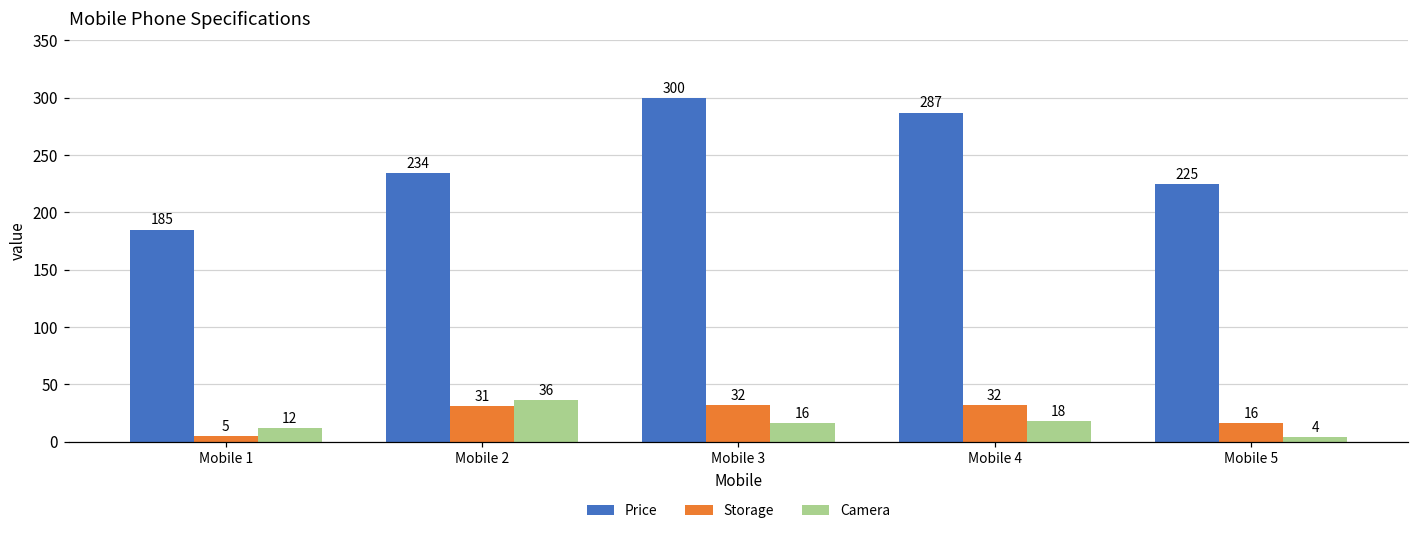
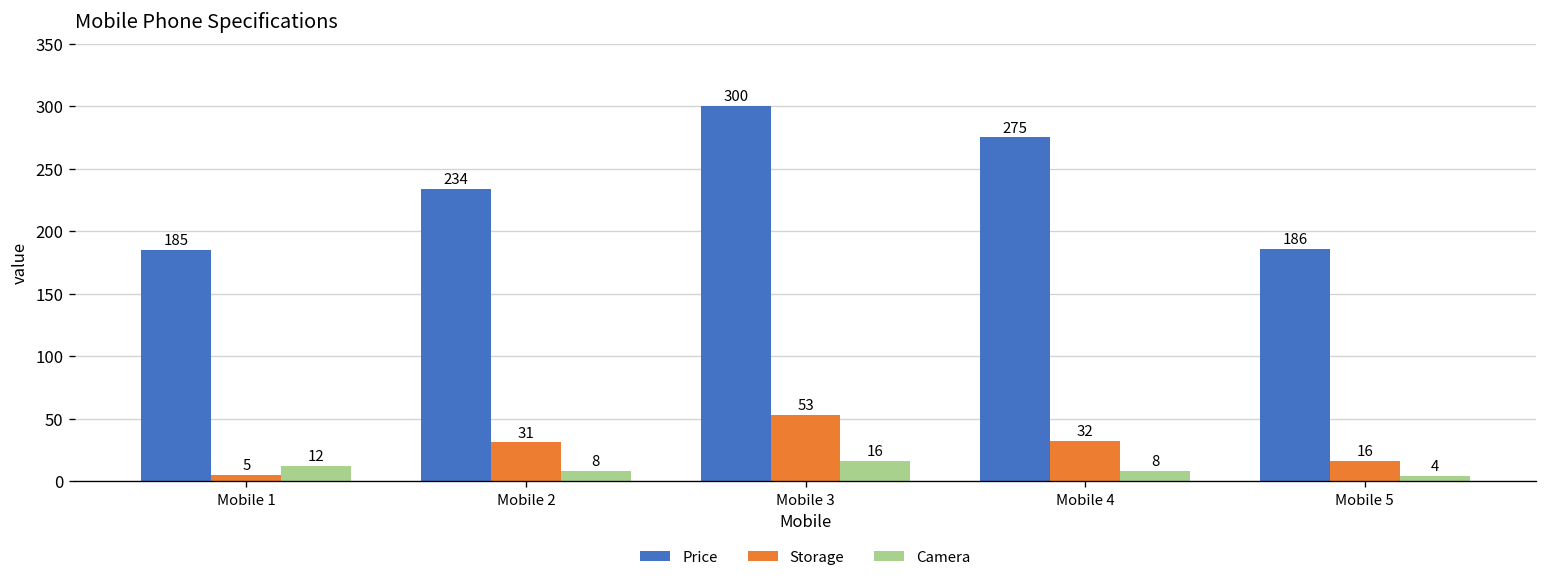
  {
    "Price": {
      "Mobile 1": 185,
      "Mobile 2": 234,
      "Mobile 3": 300,
-     "Mobile 4": 287,
-     "Mobile 5": 225
+     "Mobile 4": 275,
+     "Mobile 5": 186
    },
    "Storage": {
      "Mobile 1": 5,
      "Mobile 2": 31,
-     "Mobile 3": 32,
+     "Mobile 3": 53,
      "Mobile 4": 32,
      "Mobile 5": 16
    },
    "Camera": {
      "Mobile 1": 12,
-     "Mobile 2": 36,
+     "Mobile 2": 8,
      "Mobile 3": 16,
-     "Mobile 4": 18,
+     "Mobile 4": 8,
      "Mobile 5": 4
    }
  }
